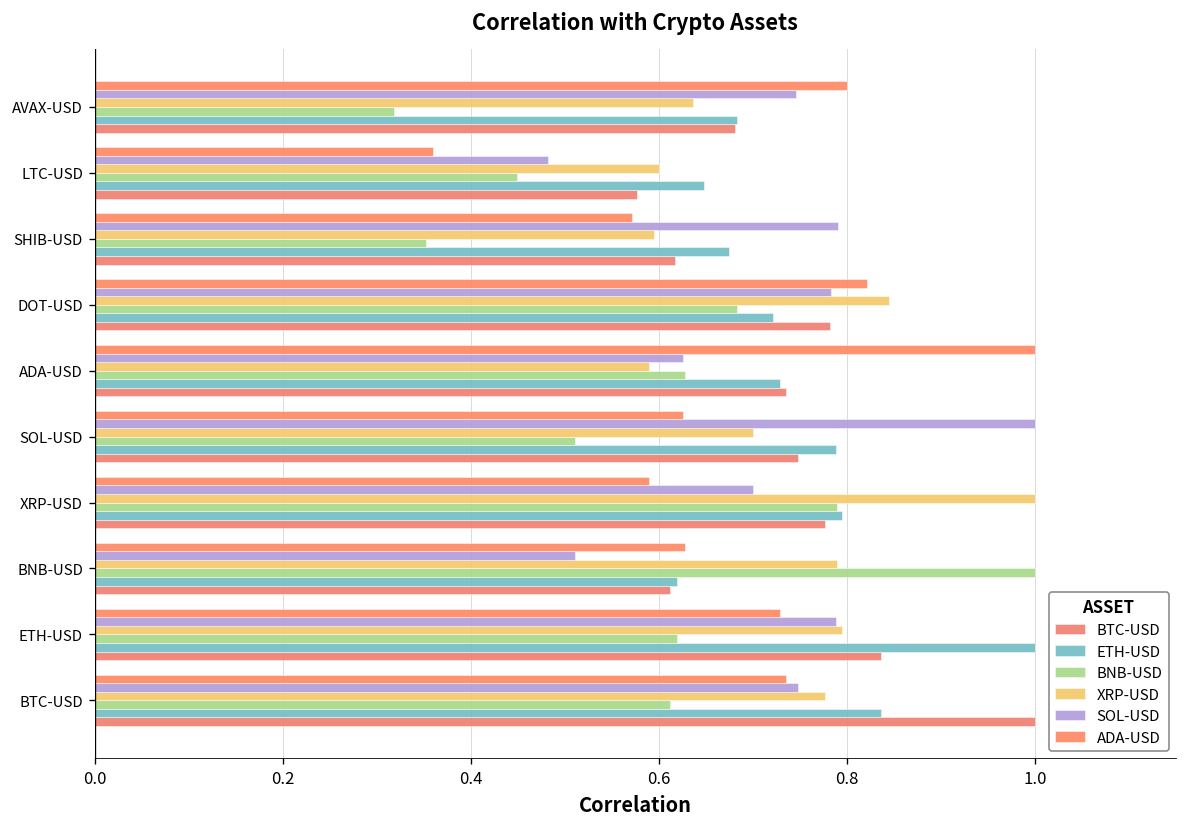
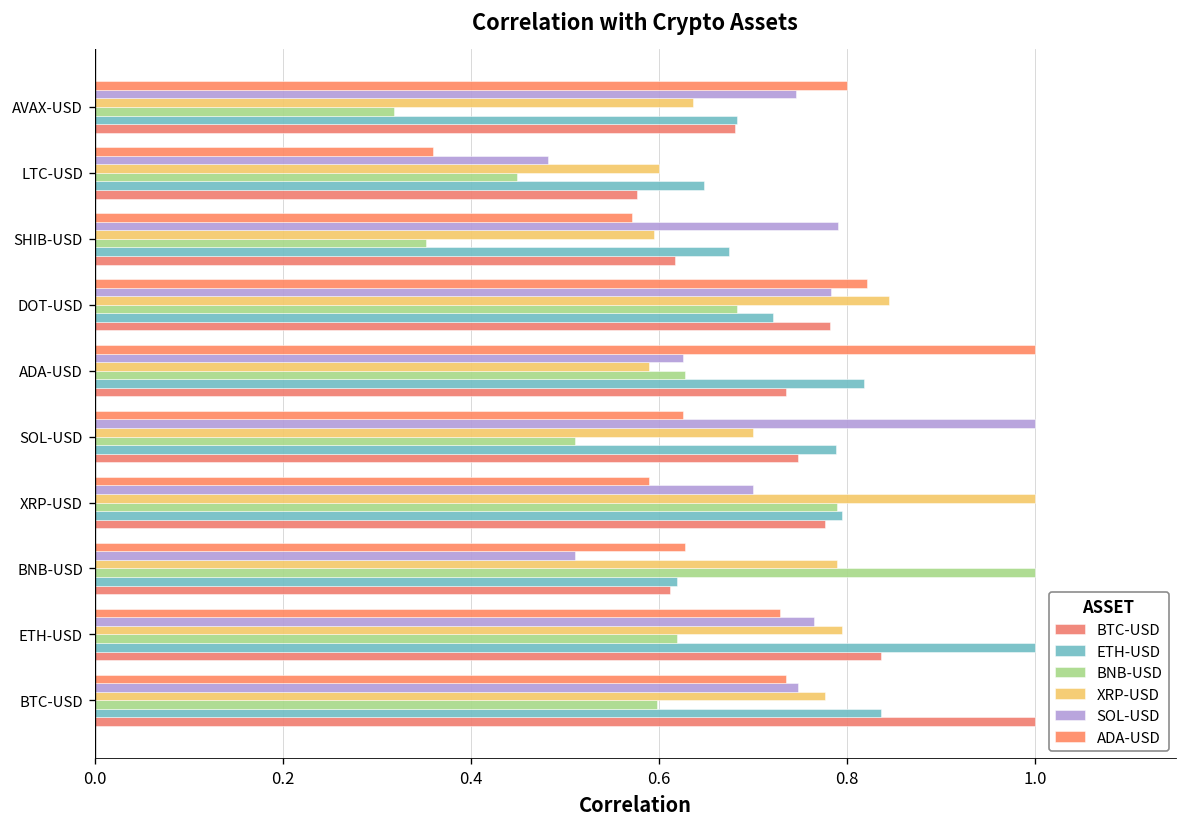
  {
    "ETH-USD": {
      "AVAX-USD": 0.68,
      "LTC-USD": 0.65,
      "SHIB-USD": 0.67,
      "DOT-USD": 0.72,
-     "ADA-USD": 0.73,
+     "ADA-USD": 0.82,
      "SOL-USD": 0.79,
      "XRP-USD": 0.79,
      "BNB-USD": 0.62,
      "ETH-USD": 1.00,
      "BTC-USD": 0.84
    },
    "BNB-USD": {
      "AVAX-USD": 0.32,
      "LTC-USD": 0.45,
      "SHIB-USD": 0.35,
      "DOT-USD": 0.68,
      "ADA-USD": 0.63,
      "SOL-USD": 0.51,
      "XRP-USD": 0.79,
      "BNB-USD": 1.00,
      "ETH-USD": 0.62,
-     "BTC-USD": 0.61
+     "BTC-USD": 0.60
    },
    "XRP-USD": {
      "AVAX-USD": 0.64,
      "LTC-USD": 0.60,
      "SHIB-USD": 0.60,
      "DOT-USD": 0.84,
      "ADA-USD": 0.59,
      "SOL-USD": 0.70,
      "XRP-USD": 1.00,
      "BNB-USD": 0.79,
      "ETH-USD": 0.79,
      "BTC-USD": 0.78
    },
    "SOL-USD": {
      "AVAX-USD": 0.75,
      "LTC-USD": 0.48,
      "SHIB-USD": 0.79,
      "DOT-USD": 0.78,
      "ADA-USD": 0.63,
      "SOL-USD": 1.00,
      "XRP-USD": 0.70,
      "BNB-USD": 0.51,
-     "ETH-USD": 0.79,
+     "ETH-USD": 0.76,
      "BTC-USD": 0.75
    }
  }
